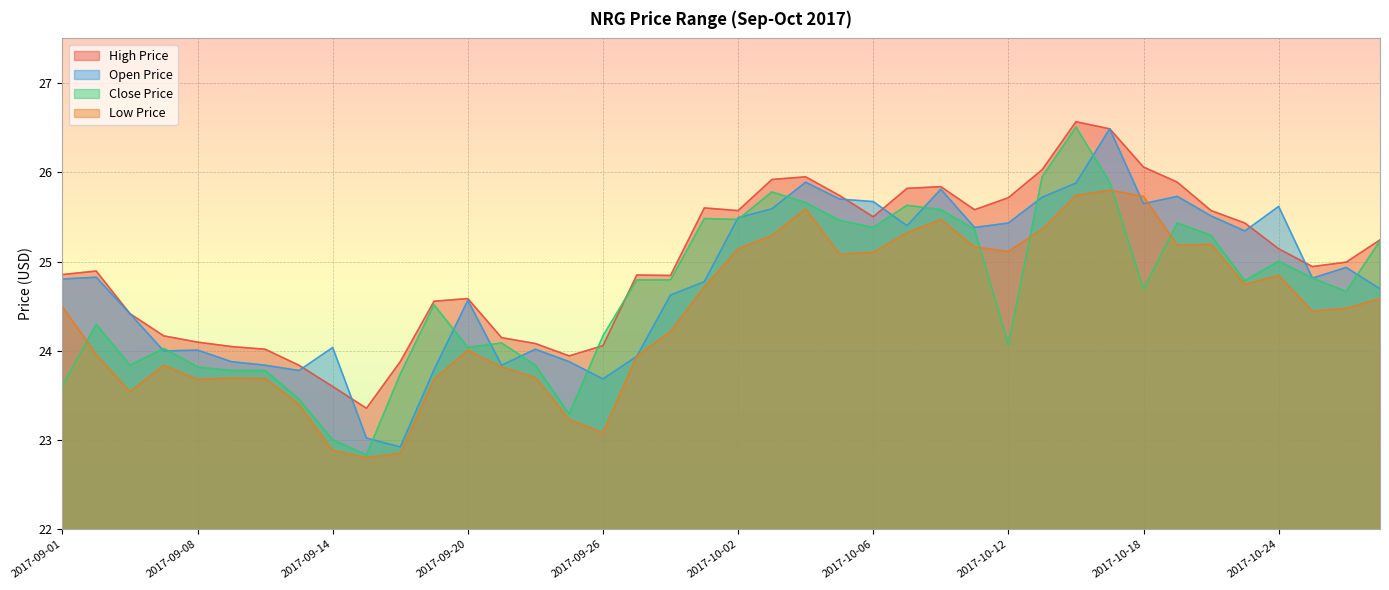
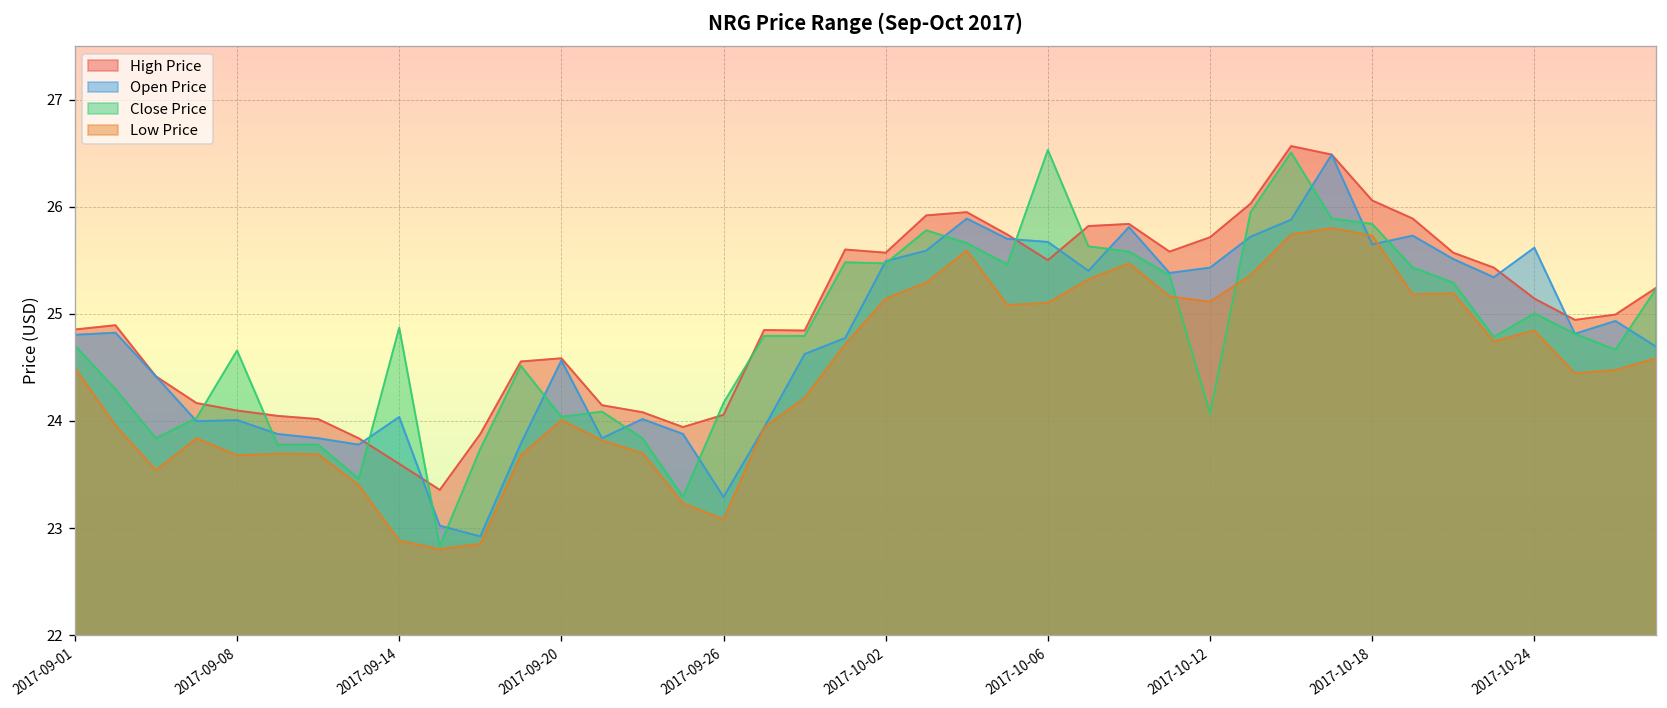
  {
    "Open Price": {
      "2017-09-01": 24.8,
      "2017-09-08": 24.0,
      "2017-09-14": 24.0,
-     "2017-09-26": 23.7,
+     "2017-09-26": 23.3,
      "2017-10-06": 25.7,
      "2017-10-12": 25.4,
      "2017-10-18": 25.6,
      "2017-10-24": 25.6
    },
    "Close Price": {
-     "2017-09-01": 23.6,
-     "2017-09-08": 23.8,
-     "2017-09-14": 23.0,
+     "2017-09-01": 24.7,
+     "2017-09-08": 24.7,
+     "2017-09-14": 24.9,
      "2017-09-20": 24.0,
      "2017-09-26": 24.2,
-     "2017-10-06": 25.4,
+     "2017-10-06": 26.5,
      "2017-10-12": 24.1,
-     "2017-10-18": 24.7,
+     "2017-10-18": 25.8,
      "2017-10-24": 25.0
    }
  }
